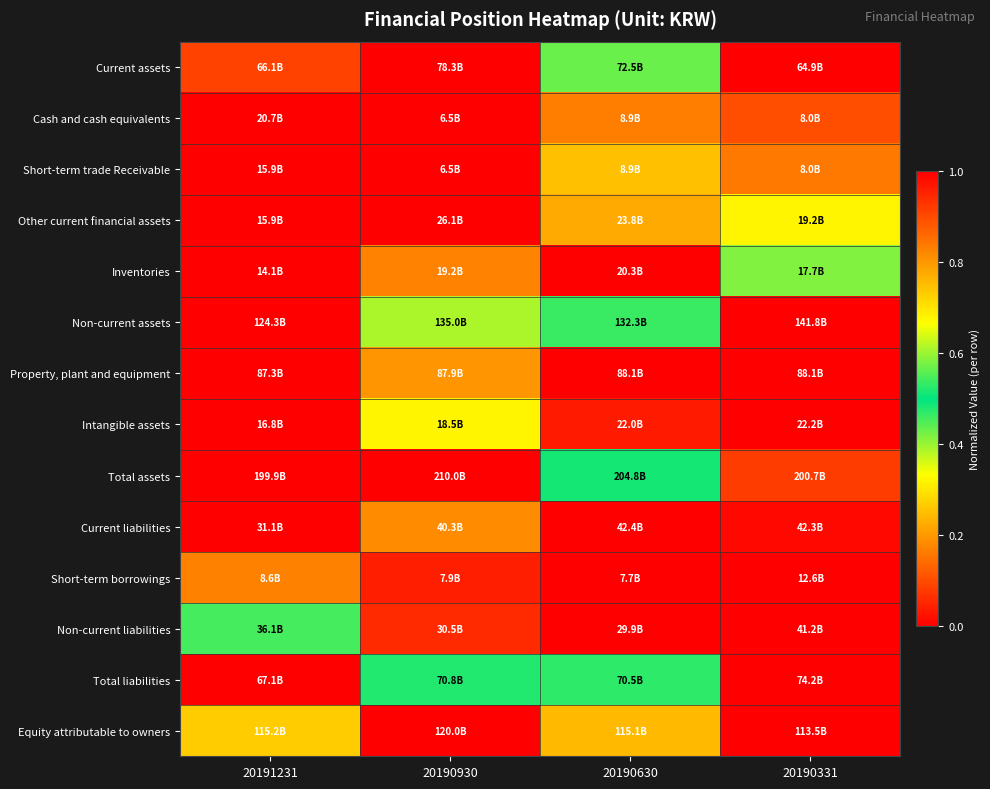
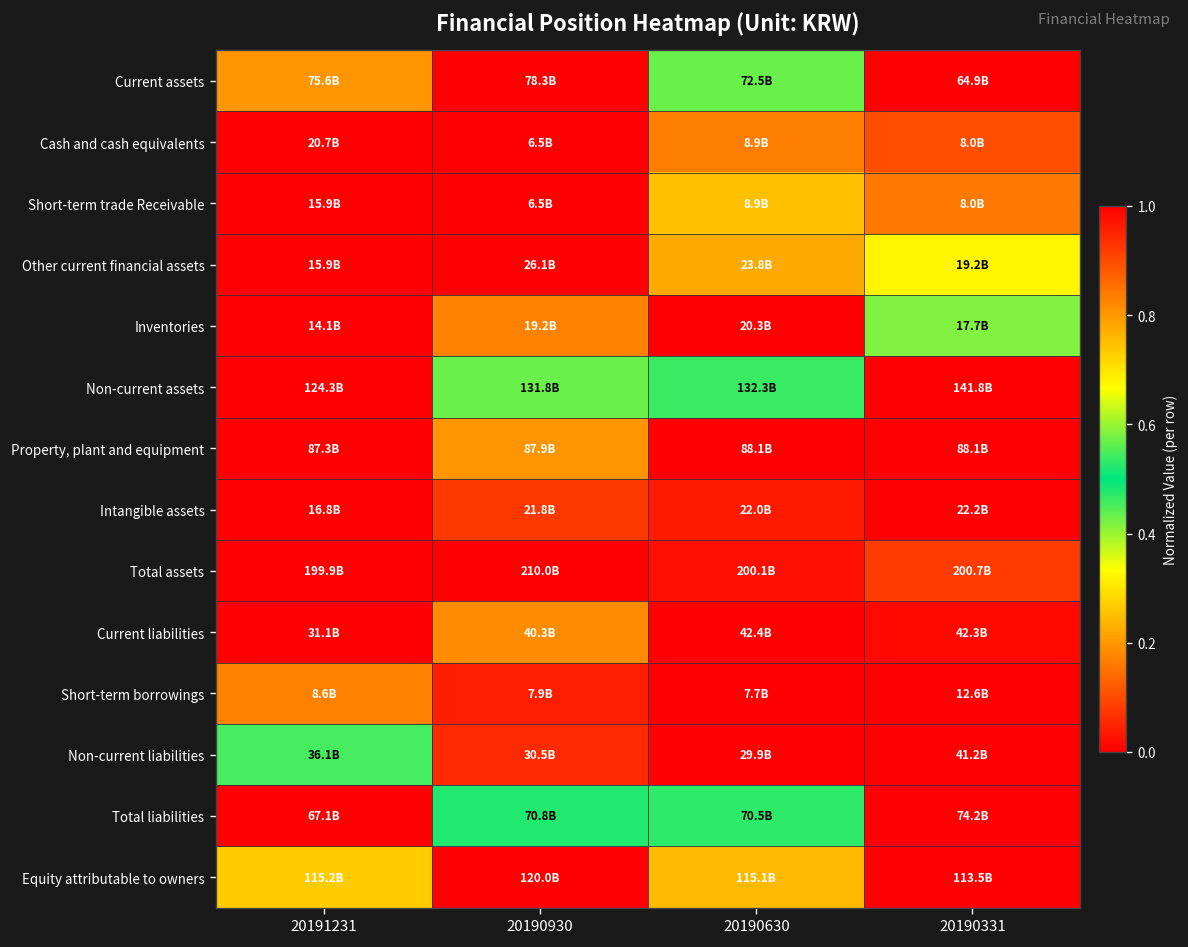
  {
    "Current assets": {
-     "20191231": "66.1B",
+     "20191231": "75.6B",
      "20190930": "78.3B",
      "20190630": "72.5B",
      "20190331": "64.9B"
    },
    "Cash and cash equivalents": {
      "20191231": "20.7B",
      "20190930": "6.5B",
      "20190630": "8.9B",
      "20190331": "8.0B"
    },
    "Short-term trade Receivable": {
      "20191231": "15.9B",
      "20190930": "6.5B",
      "20190630": "8.9B",
      "20190331": "8.0B"
    },
    "Other current financial assets": {
      "20191231": "15.9B",
      "20190930": "26.1B",
      "20190630": "23.8B",
      "20190331": "19.2B"
    },
    "Inventories": {
      "20191231": "14.1B",
      "20190930": "19.2B",
      "20190630": "20.3B",
      "20190331": "17.7B"
    },
    "Non-current assets": {
      "20191231": "124.3B",
-     "20190930": "135.0B",
+     "20190930": "131.8B",
      "20190630": "132.3B",
      "20190331": "141.8B"
    },
    "Property, plant and equipment": {
      "20191231": "87.3B",
      "20190930": "87.9B",
      "20190630": "88.1B",
      "20190331": "88.1B"
    },
    "Intangible assets": {
      "20191231": "16.8B",
-     "20190930": "18.5B",
+     "20190930": "21.8B",
      "20190630": "22.0B",
      "20190331": "22.2B"
    },
    "Total assets": {
      "20191231": "199.9B",
      "20190930": "210.0B",
-     "20190630": "204.8B",
+     "20190630": "200.1B",
      "20190331": "200.7B"
    },
    "Current liabilities": {
      "20191231": "31.1B",
      "20190930": "40.3B",
      "20190630": "42.4B",
      "20190331": "42.3B"
    },
    "Short-term borrowings": {
      "20191231": "8.6B",
      "20190930": "7.9B",
      "20190630": "7.7B",
      "20190331": "12.6B"
    },
    "Non-current liabilities": {
      "20191231": "36.1B",
      "20190930": "30.5B",
      "20190630": "29.9B",
      "20190331": "41.2B"
    },
    "Total liabilities": {
      "20191231": "67.1B",
      "20190930": "70.8B",
      "20190630": "70.5B",
      "20190331": "74.2B"
    },
    "Equity attributable to owners": {
      "20191231": "115.2B",
      "20190930": "120.0B",
      "20190630": "115.1B",
      "20190331": "113.5B"
    }
  }
